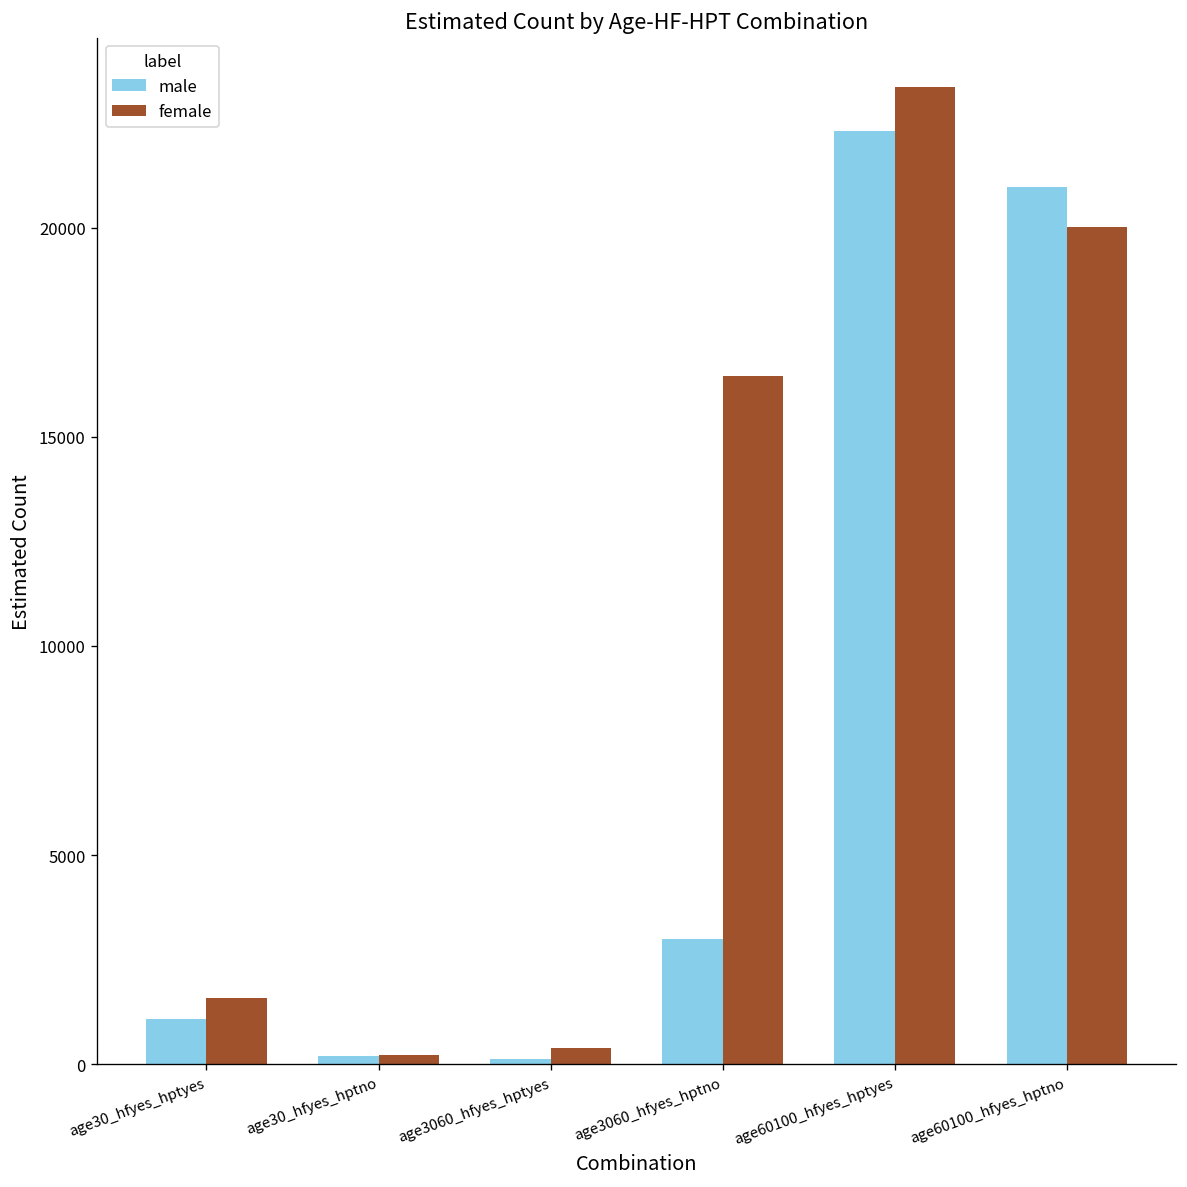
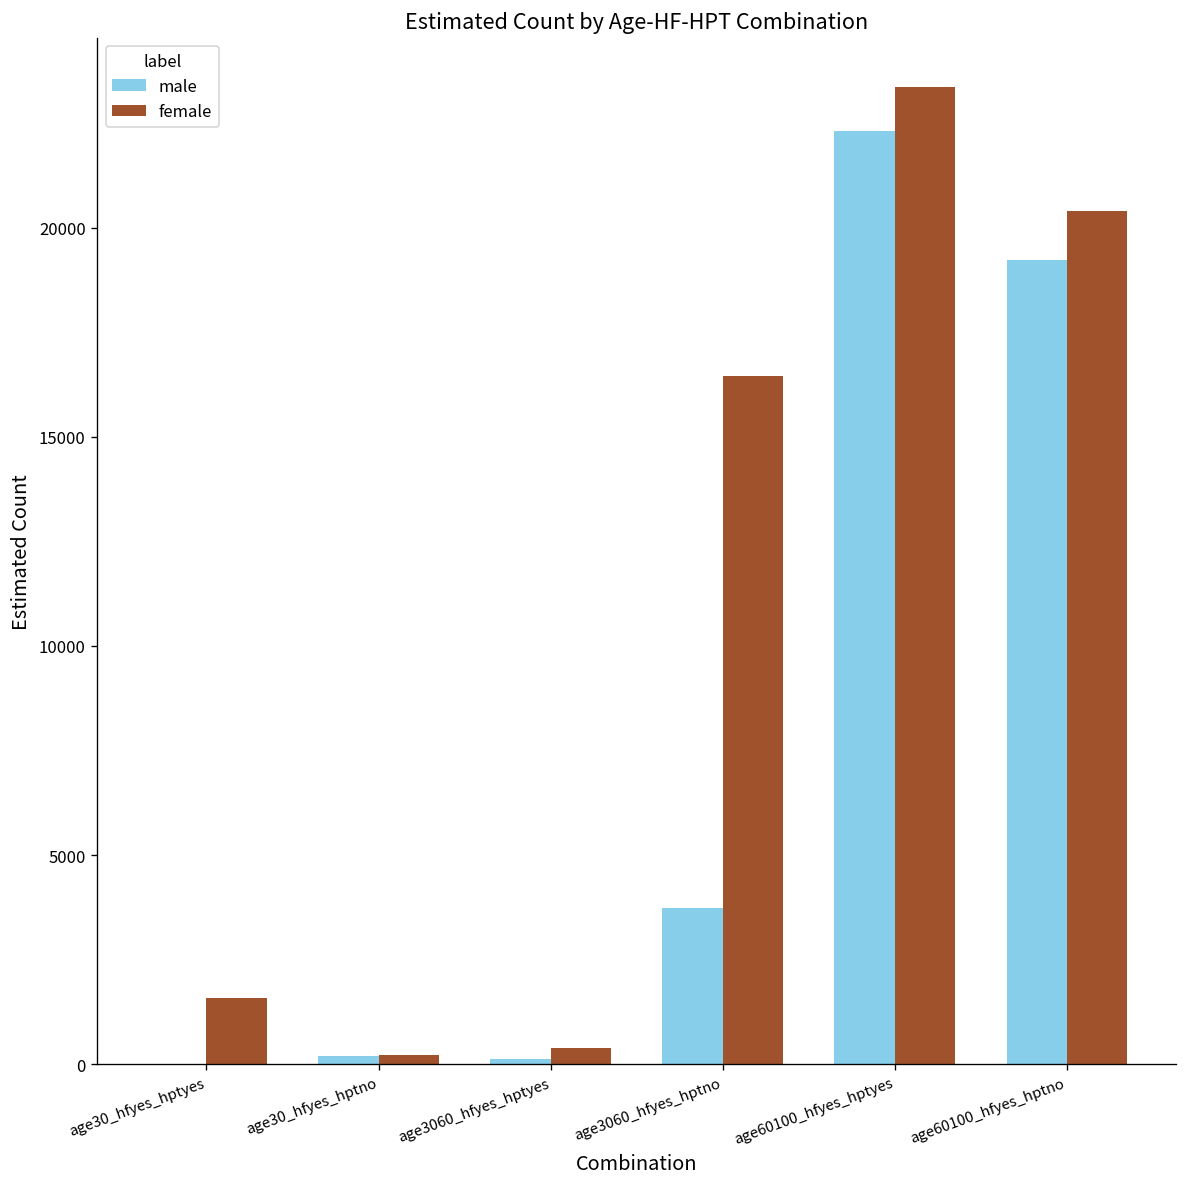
  {
    "male": {
-     "age30_hfyes_hptyes": 1100,
+     "age30_hfyes_hptyes": 0,
      "age30_hfyes_hptno": 200,
      "age3060_hfyes_hptyes": 100,
-     "age3060_hfyes_hptno": 3000,
+     "age3060_hfyes_hptno": 3700,
      "age60100_hfyes_hptyes": 22300,
-     "age60100_hfyes_hptno": 21000
+     "age60100_hfyes_hptno": 19200
    },
    "female": {
      "age30_hfyes_hptyes": 1600,
      "age30_hfyes_hptno": 200,
      "age3060_hfyes_hptyes": 400,
      "age3060_hfyes_hptno": 16500,
      "age60100_hfyes_hptyes": 23400,
-     "age60100_hfyes_hptno": 20000
+     "age60100_hfyes_hptno": 20400
    }
  }
